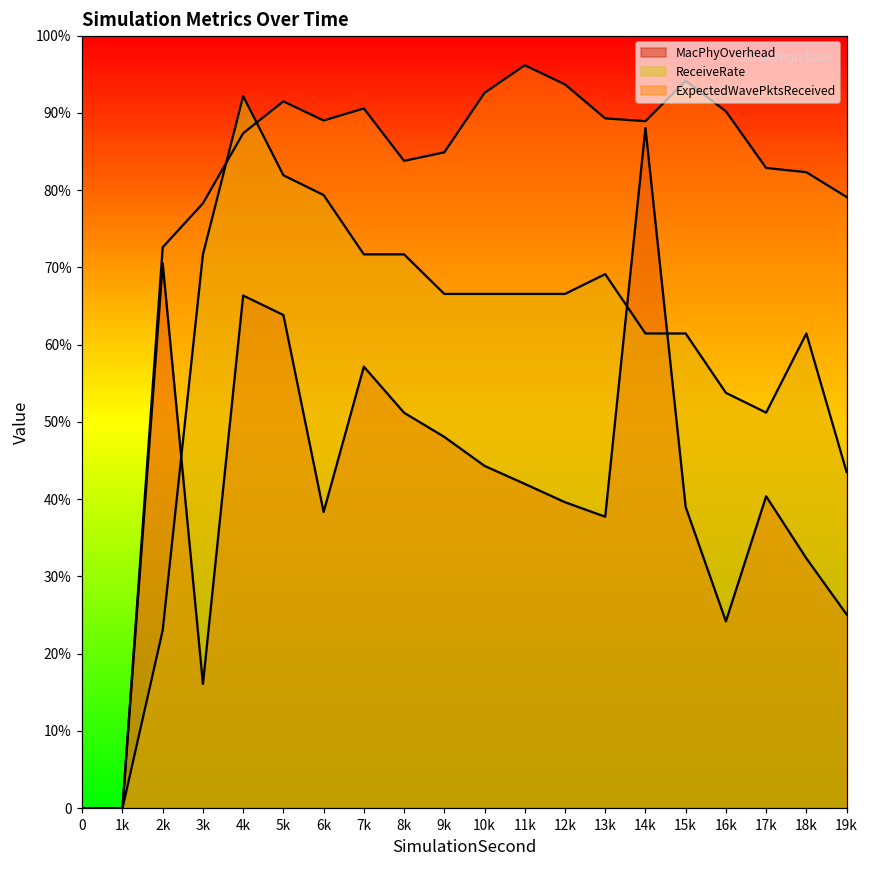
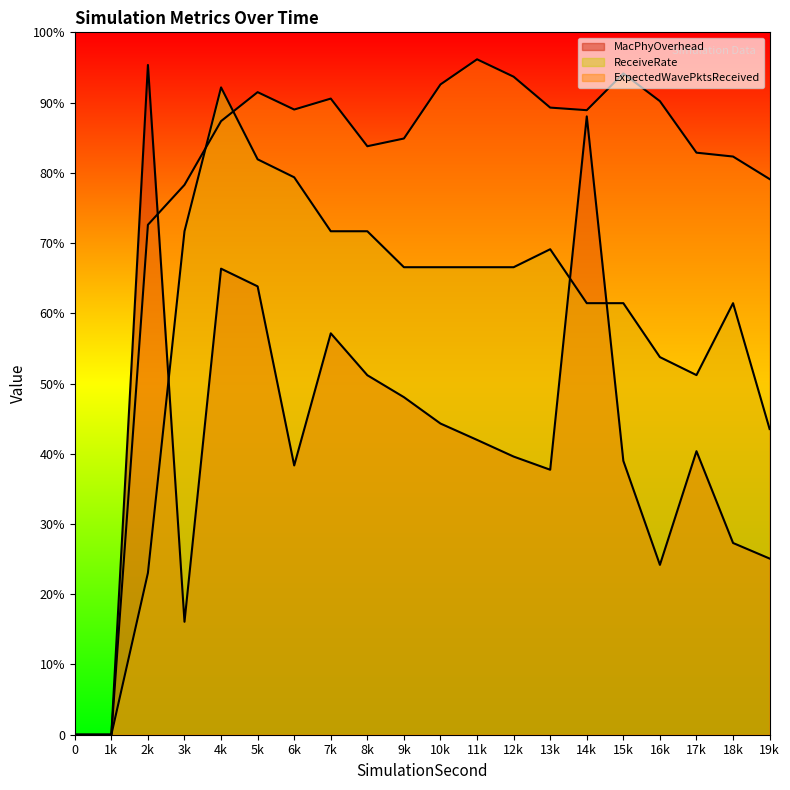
  {
    "MacPhyOverhead": {
-     "2k": "71%",
+     "2k": "95%",
      "3k": "16%",
      "4k": "66%",
      "5k": "64%",
      "6k": "38%",
      "7k": "57%",
      "8k": "51%",
      "9k": "48%",
      "10k": "44%",
      "11k": "42%",
      "12k": "40%",
      "13k": "38%",
      "14k": "88%",
      "15k": "39%",
      "16k": "24%",
      "17k": "40%",
-     "18k": "32%",
+     "18k": "27%",
      "19k": "25%"
    }
  }
